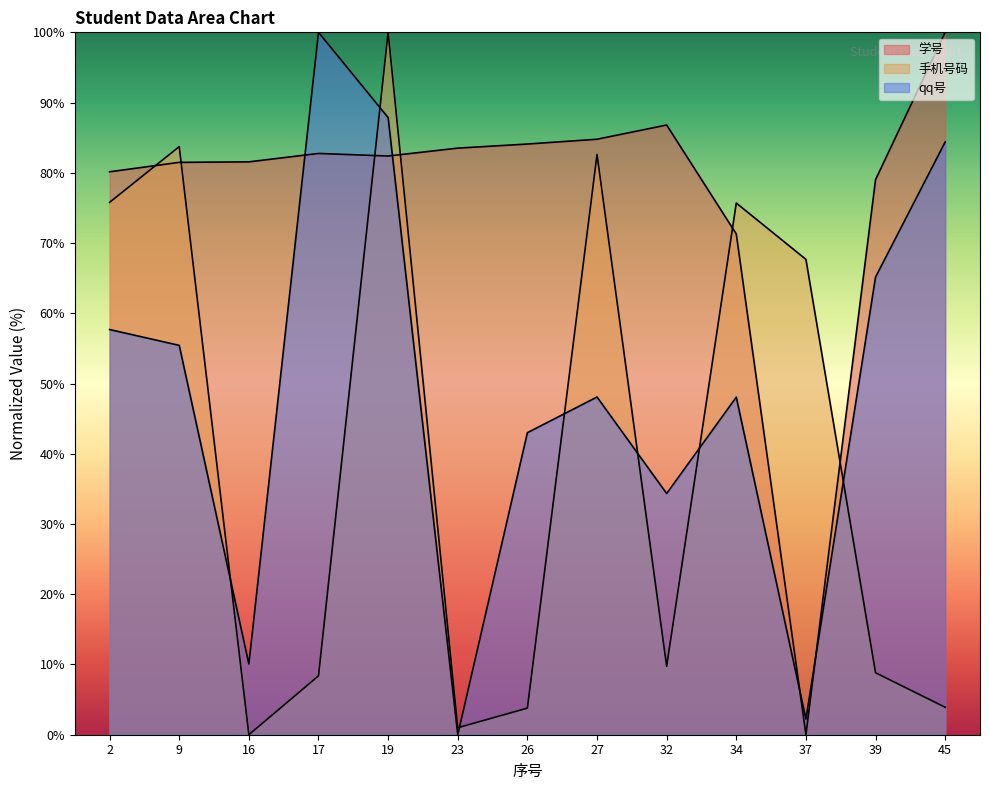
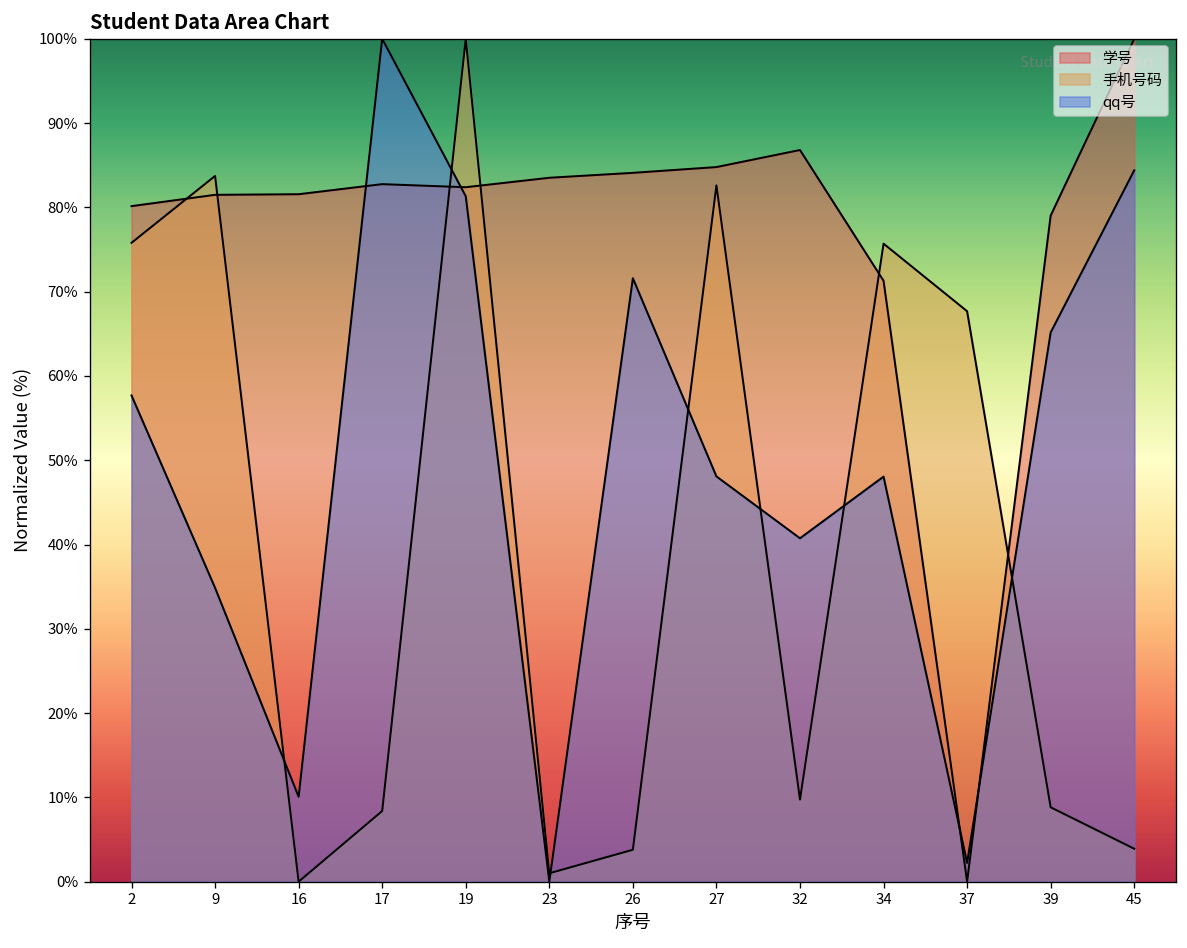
  {
    "qq号": {
      "2": "58%",
-     "9": "55%",
+     "9": "35%",
      "16": "10%",
      "17": "100%",
-     "19": "88%",
+     "19": "81%",
      "23": "0%",
-     "26": "43%",
+     "26": "72%",
      "27": "48%",
-     "32": "34%",
+     "32": "41%",
      "34": "48%",
      "37": "2%",
      "39": "65%",
      "45": "84%"
    }
  }
